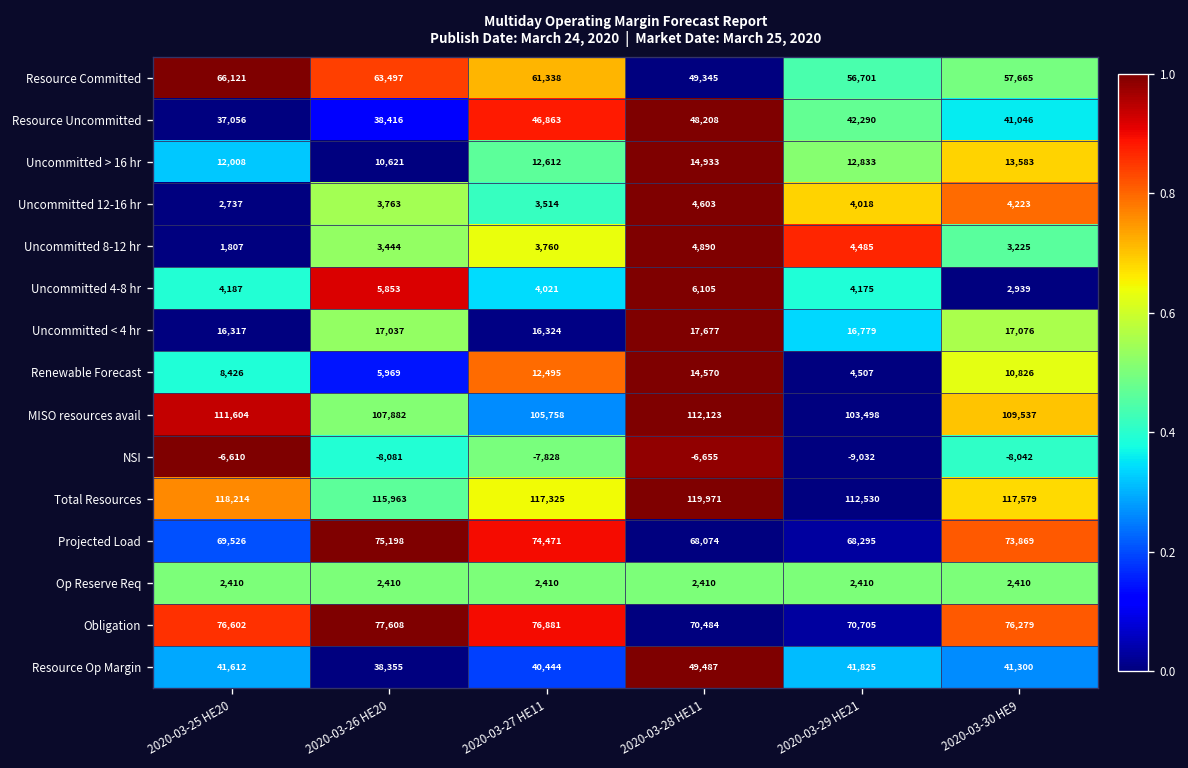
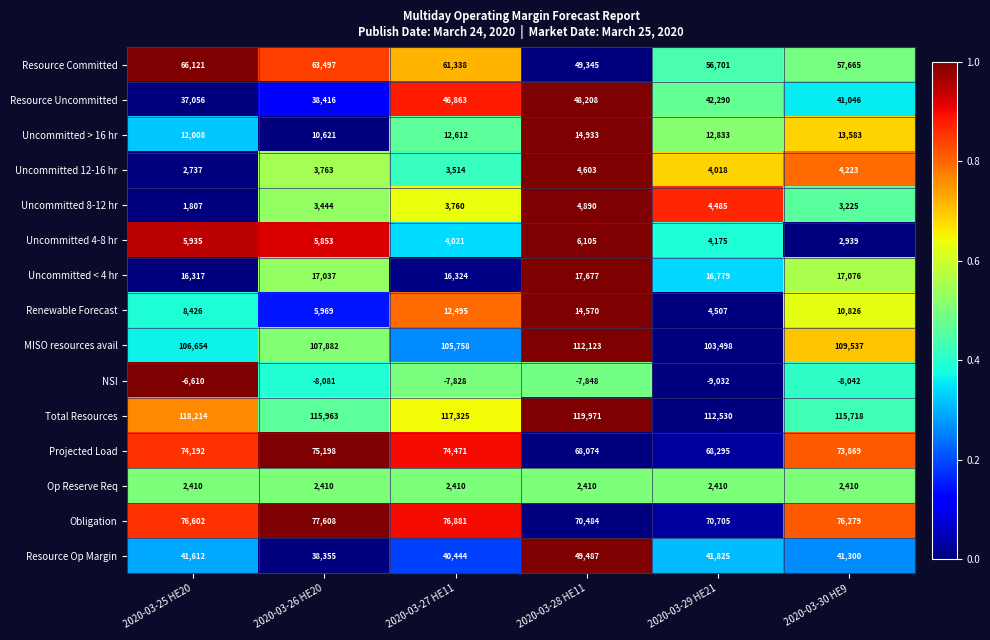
  {
    "Resource Committed": {
      "2020-03-25 HE20": "66,121",
      "2020-03-26 HE20": "63,497",
      "2020-03-27 HE11": "61,338",
      "2020-03-28 HE11": "49,345",
      "2020-03-29 HE21": "56,701",
      "2020-03-30 HE9": "57,665"
    },
    "Resource Uncommitted": {
      "2020-03-25 HE20": "37,056",
      "2020-03-26 HE20": "38,416",
      "2020-03-27 HE11": "46,863",
      "2020-03-28 HE11": "48,208",
      "2020-03-29 HE21": "42,290",
      "2020-03-30 HE9": "41,046"
    },
    "Uncommitted > 16 hr": {
      "2020-03-25 HE20": "12,008",
      "2020-03-26 HE20": "10,621",
      "2020-03-27 HE11": "12,612",
      "2020-03-28 HE11": "14,933",
      "2020-03-29 HE21": "12,833",
      "2020-03-30 HE9": "13,583"
    },
    "Uncommitted 12-16 hr": {
      "2020-03-25 HE20": "2,737",
      "2020-03-26 HE20": "3,763",
      "2020-03-27 HE11": "3,514",
      "2020-03-28 HE11": "4,603",
      "2020-03-29 HE21": "4,018",
      "2020-03-30 HE9": "4,223"
    },
    "Uncommitted 8-12 hr": {
      "2020-03-25 HE20": "1,807",
      "2020-03-26 HE20": "3,444",
      "2020-03-27 HE11": "3,760",
      "2020-03-28 HE11": "4,890",
      "2020-03-29 HE21": "4,485",
      "2020-03-30 HE9": "3,225"
    },
    "Uncommitted 4-8 hr": {
-     "2020-03-25 HE20": "4,187",
+     "2020-03-25 HE20": "5,935",
      "2020-03-26 HE20": "5,853",
      "2020-03-27 HE11": "4,021",
      "2020-03-28 HE11": "6,105",
      "2020-03-29 HE21": "4,175",
      "2020-03-30 HE9": "2,939"
    },
    "Uncommitted < 4 hr": {
      "2020-03-25 HE20": "16,317",
      "2020-03-26 HE20": "17,037",
      "2020-03-27 HE11": "16,324",
      "2020-03-28 HE11": "17,677",
      "2020-03-29 HE21": "16,779",
      "2020-03-30 HE9": "17,076"
    },
    "Renewable Forecast": {
      "2020-03-25 HE20": "8,426",
      "2020-03-26 HE20": "5,969",
      "2020-03-27 HE11": "12,495",
      "2020-03-28 HE11": "14,570",
      "2020-03-29 HE21": "4,507",
      "2020-03-30 HE9": "10,826"
    },
    "MISO resources avail": {
-     "2020-03-25 HE20": "111,604",
+     "2020-03-25 HE20": "106,654",
      "2020-03-26 HE20": "107,882",
      "2020-03-27 HE11": "105,758",
      "2020-03-28 HE11": "112,123",
      "2020-03-29 HE21": "103,498",
      "2020-03-30 HE9": "109,537"
    },
    "NSI": {
      "2020-03-25 HE20": "-6,610",
      "2020-03-26 HE20": "-8,081",
      "2020-03-27 HE11": "-7,828",
-     "2020-03-28 HE11": "-6,655",
+     "2020-03-28 HE11": "-7,848",
      "2020-03-29 HE21": "-9,032",
      "2020-03-30 HE9": "-8,042"
    },
    "Total Resources": {
      "2020-03-25 HE20": "118,214",
      "2020-03-26 HE20": "115,963",
      "2020-03-27 HE11": "117,325",
      "2020-03-28 HE11": "119,971",
      "2020-03-29 HE21": "112,530",
-     "2020-03-30 HE9": "117,579"
+     "2020-03-30 HE9": "115,718"
    },
    "Projected Load": {
-     "2020-03-25 HE20": "69,526",
+     "2020-03-25 HE20": "74,192",
      "2020-03-26 HE20": "75,198",
      "2020-03-27 HE11": "74,471",
      "2020-03-28 HE11": "68,074",
      "2020-03-29 HE21": "68,295",
      "2020-03-30 HE9": "73,869"
    },
    "Op Reserve Req": {
      "2020-03-25 HE20": "2,410",
      "2020-03-26 HE20": "2,410",
      "2020-03-27 HE11": "2,410",
      "2020-03-28 HE11": "2,410",
      "2020-03-29 HE21": "2,410",
      "2020-03-30 HE9": "2,410"
    },
    "Obligation": {
      "2020-03-25 HE20": "76,602",
      "2020-03-26 HE20": "77,608",
      "2020-03-27 HE11": "76,881",
      "2020-03-28 HE11": "70,484",
      "2020-03-29 HE21": "70,705",
      "2020-03-30 HE9": "76,279"
    },
    "Resource Op Margin": {
      "2020-03-25 HE20": "41,612",
      "2020-03-26 HE20": "38,355",
      "2020-03-27 HE11": "40,444",
      "2020-03-28 HE11": "49,487",
      "2020-03-29 HE21": "41,825",
      "2020-03-30 HE9": "41,300"
    }
  }
